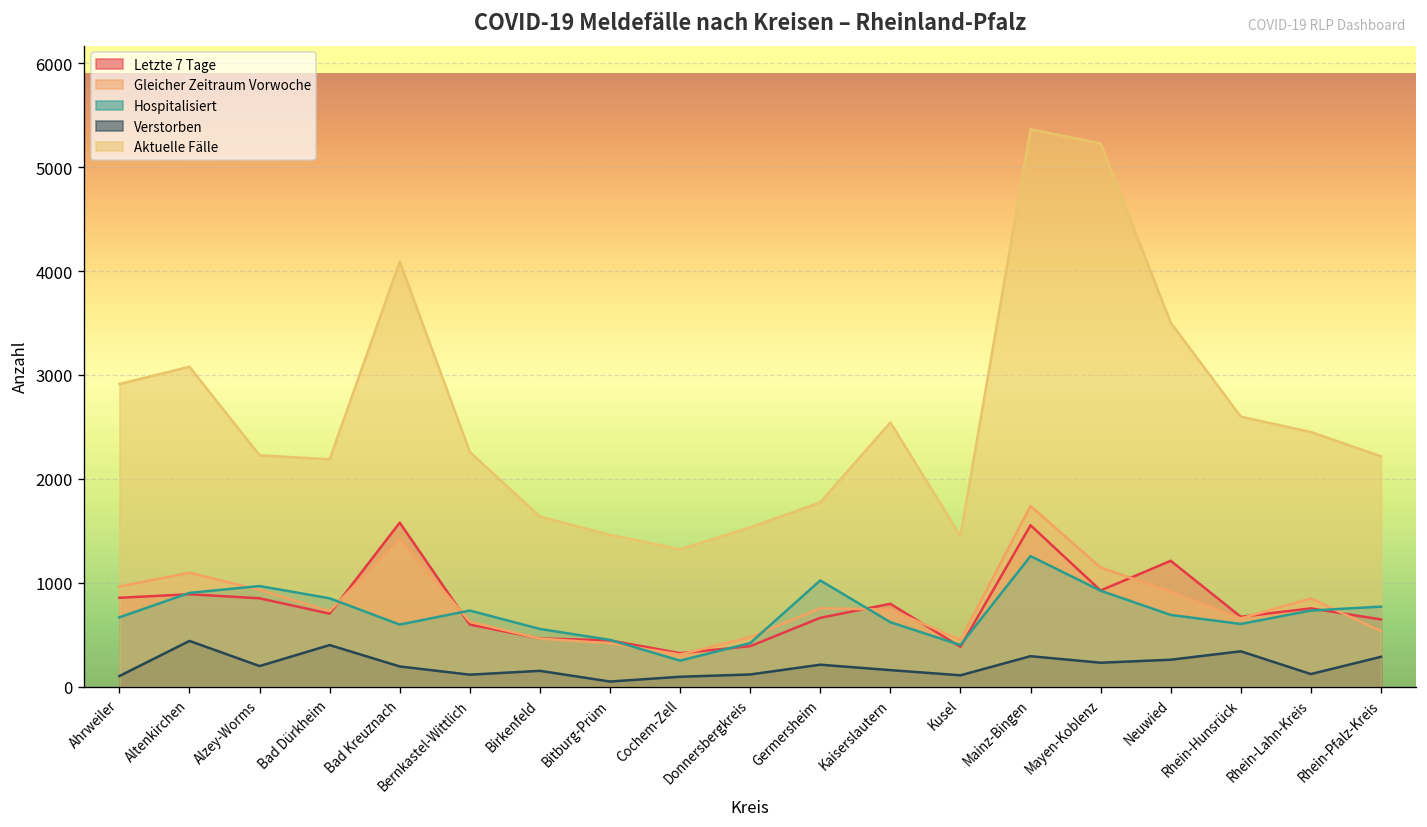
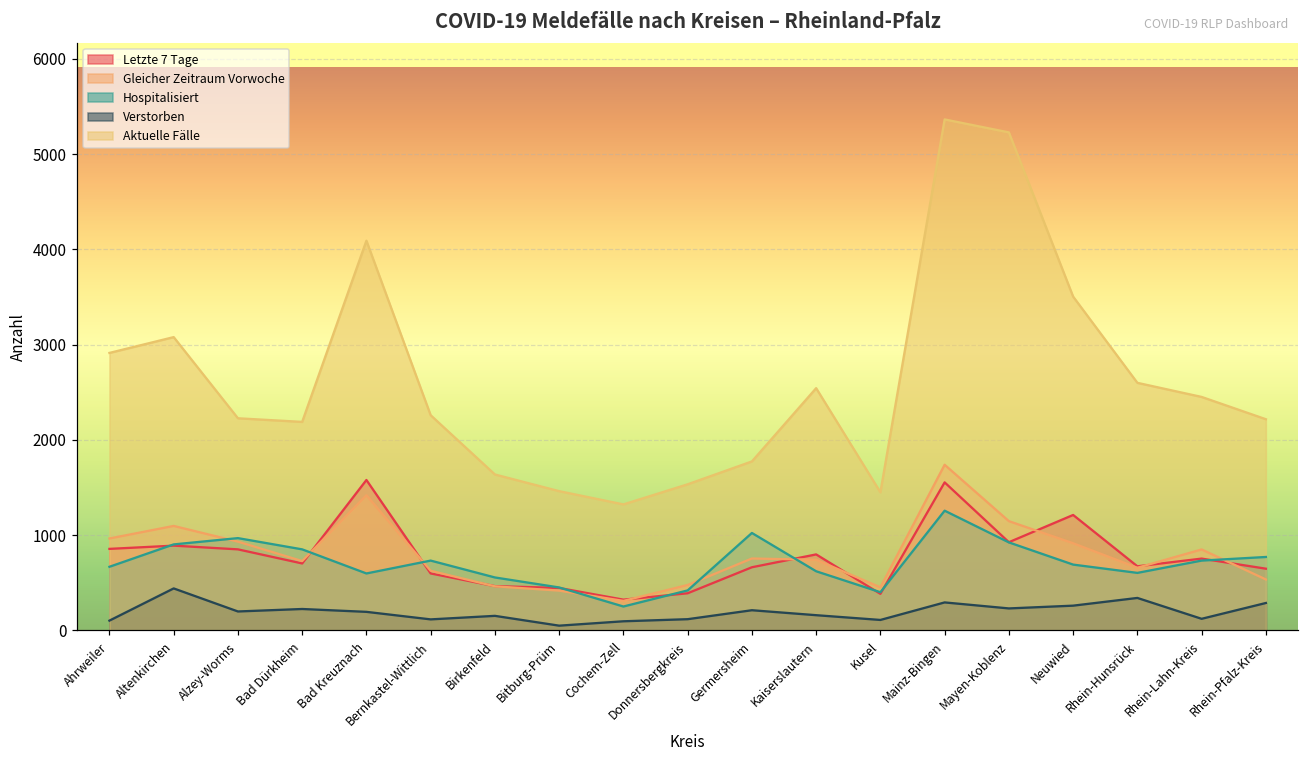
  {
    "Letzte 7 Tage": {
      "Ahrweiler": 900,
      "Alzey-Worms": 900,
      "Bad Kreuznach": 1600,
      "Donnersbergkreis": 400,
      "Germersheim": 700,
      "Kaiserslautern": 800,
      "Mainz-Bingen": 1600,
      "Neuwied": 1200,
      "Rhein-Pfalz-Kreis": 600
    },
    "Hospitalisiert": {
      "Ahrweiler": 700,
      "Alzey-Worms": 1000,
      "Bad Dürkheim": 900,
      "Bad Kreuznach": 600,
      "Bernkastel-Wittlich": 700,
      "Birkenfeld": 600,
      "Cochem-Zell": 300,
      "Donnersbergkreis": 400,
      "Germersheim": 1000,
      "Kaiserslautern": 600,
      "Mainz-Bingen": 1300,
      "Neuwied": 700,
      "Rhein-Hunsrück": 600,
      "Rhein-Pfalz-Kreis": 800
    },
    "Verstorben": {
      "Ahrweiler": 100,
      "Altenkirchen": 400,
      "Alzey-Worms": 200,
-     "Bad Dürkheim": 400,
+     "Bad Dürkheim": 200,
      "Bad Kreuznach": 200,
      "Bernkastel-Wittlich": 100,
      "Birkenfeld": 200,
      "Bitburg-Prüm": 100,
      "Cochem-Zell": 100,
      "Donnersbergkreis": 100,
      "Germersheim": 200,
      "Kaiserslautern": 200,
      "Kusel": 100,
      "Mainz-Bingen": 300,
      "Mayen-Koblenz": 200,
      "Neuwied": 300,
      "Rhein-Hunsrück": 300,
      "Rhein-Lahn-Kreis": 100,
      "Rhein-Pfalz-Kreis": 300
    }
  }
